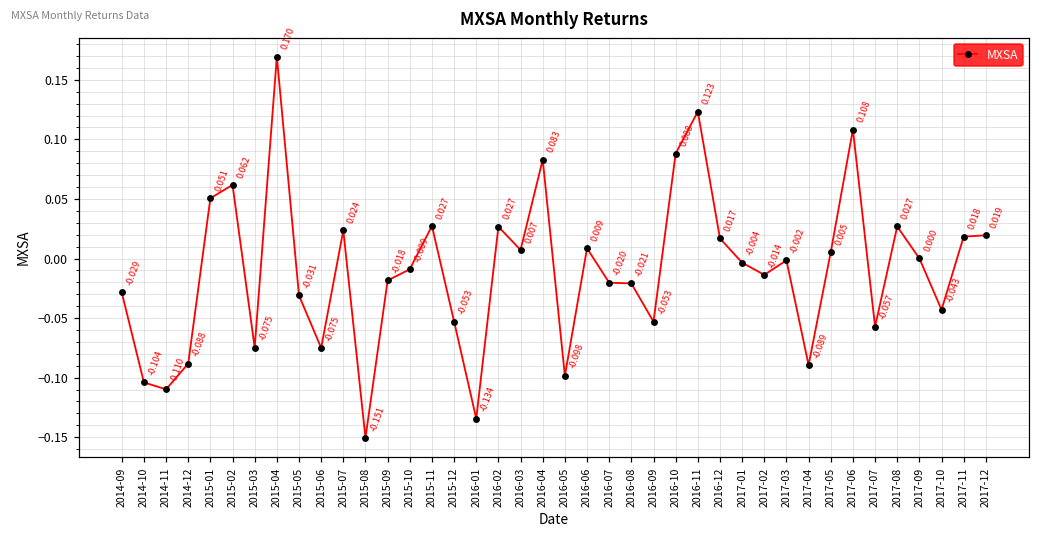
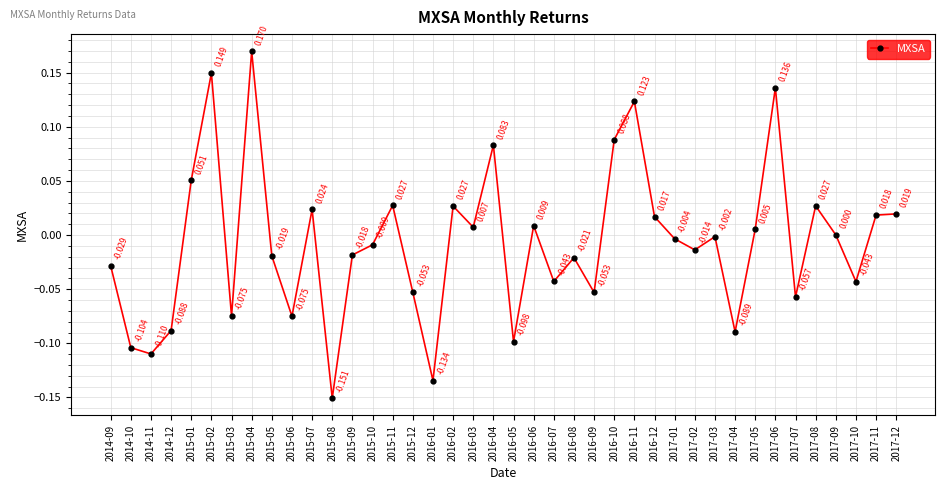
  {
    "2014-09": -0.029,
    "2014-10": -0.104,
    "2014-12": -0.088,
    "2015-01": 0.051,
-   "2015-02": 0.062,
+   "2015-02": 0.149,
    "2015-03": -0.075,
    "2015-04": 0.170,
-   "2015-05": -0.031,
+   "2015-05": -0.019,
    "2015-06": -0.075,
    "2015-07": 0.024,
    "2015-08": -0.151,
    "2015-10": -0.009,
    "2015-11": 0.027,
    "2015-12": -0.053,
    "2016-01": -0.134,
    "2016-02": 0.027,
    "2016-03": 0.007,
    "2016-04": 0.083,
    "2016-05": -0.098,
    "2016-06": 0.009,
-   "2016-07": -0.020,
+   "2016-07": -0.043,
    "2016-08": -0.021,
    "2016-09": -0.053,
    "2016-10": 0.088,
    "2016-11": 0.123,
    "2016-12": 0.017,
    "2017-01": -0.004,
    "2017-03": -0.002,
    "2017-04": -0.089,
    "2017-05": 0.005,
-   "2017-06": 0.108,
+   "2017-06": 0.136,
    "2017-07": -0.057,
    "2017-08": 0.027,
    "2017-09": 0.000,
    "2017-10": -0.043,
    "2017-11": 0.018,
    "2017-12": 0.019
  }
